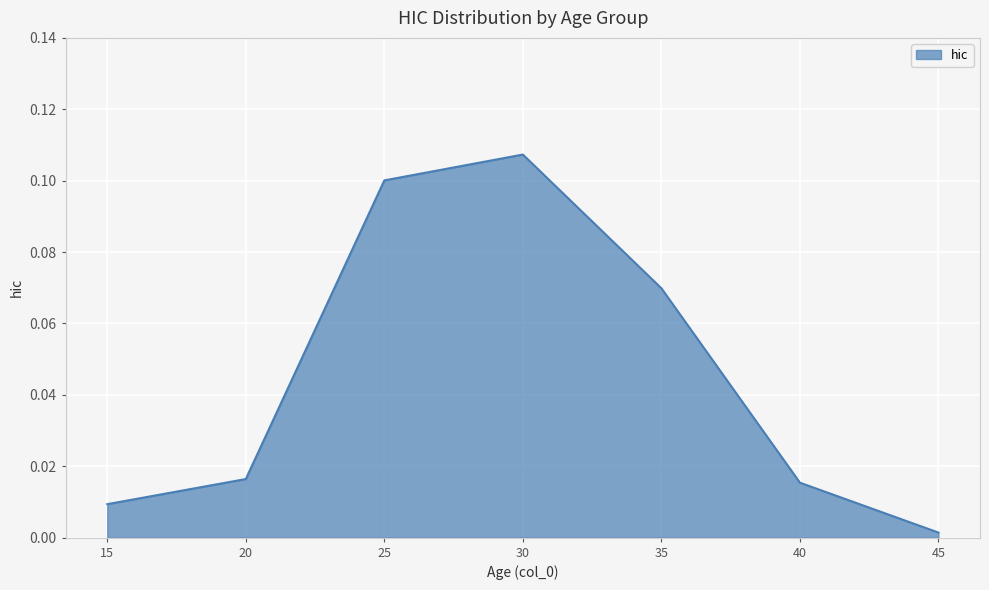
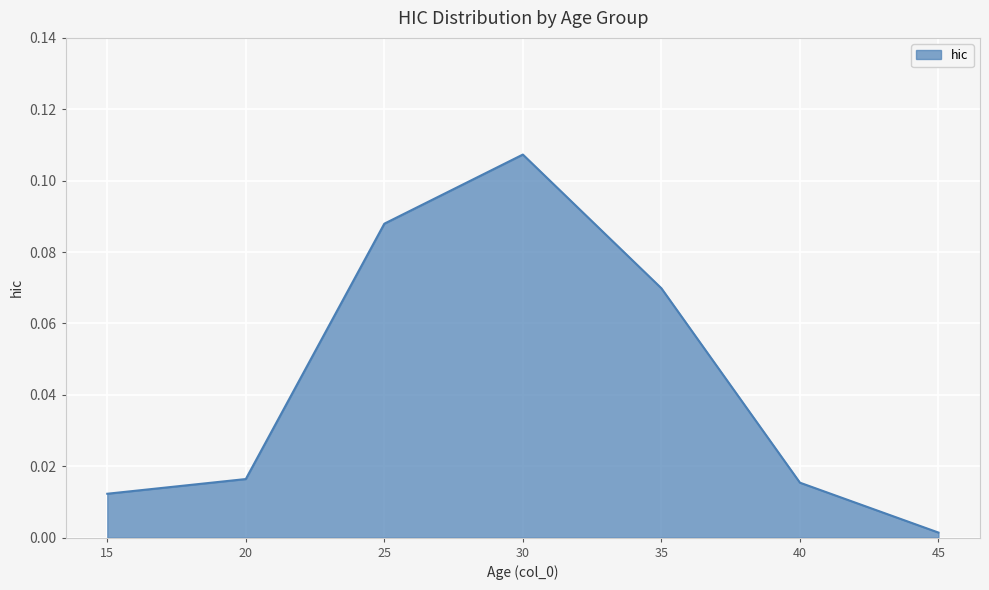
  {
-   "15": 0.009,
+   "15": 0.012,
    "20": 0.016,
-   "25": 0.100,
+   "25": 0.088,
    "30": 0.107,
    "35": 0.070,
    "40": 0.015,
    "45": 0.001
  }
